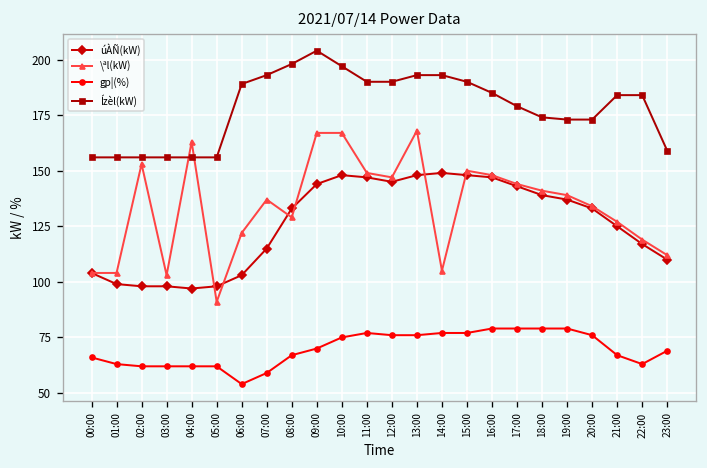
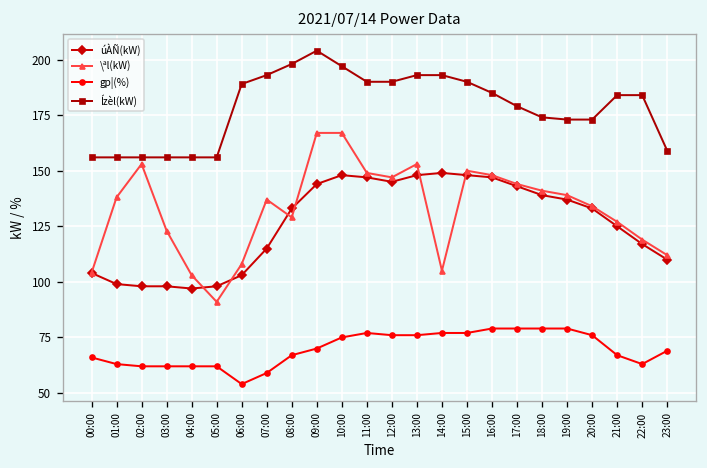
  {
    "\\ªl(kW)": {
-     "01:00": 104,
+     "01:00": 138,
      "02:00": 153,
-     "03:00": 103,
-     "04:00": 163,
+     "03:00": 123,
+     "04:00": 103,
      "05:00": 91,
-     "06:00": 122,
+     "06:00": 108,
      "07:00": 137,
      "08:00": 129,
      "09:00": 167,
      "10:00": 167,
      "11:00": 149,
      "12:00": 147,
-     "13:00": 168,
+     "13:00": 153,
      "14:00": 105,
      "15:00": 150,
      "18:00": 141,
      "19:00": 139,
      "21:00": 127,
      "22:00": 119,
      "23:00": 112
    }
  }
